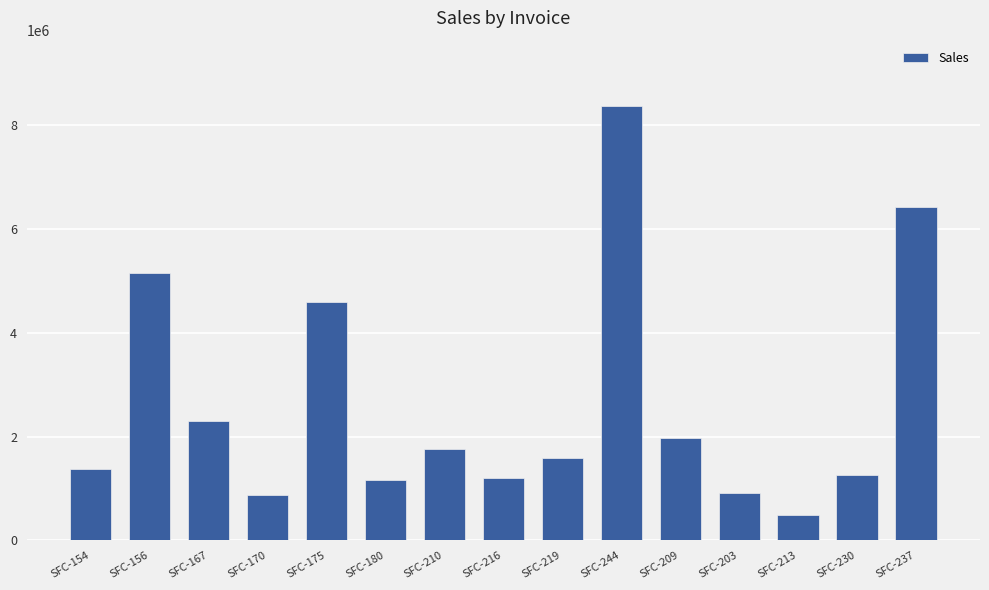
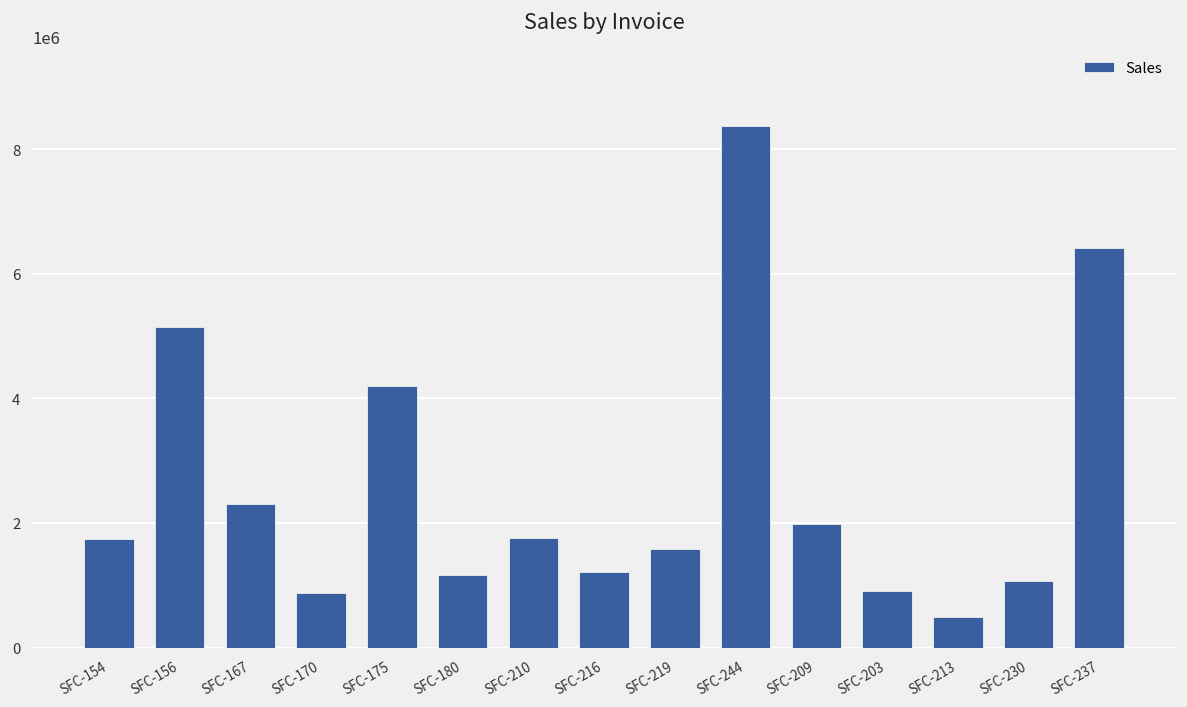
  {
-   "SFC-154": 1400000,
+   "SFC-154": 1700000,
    "SFC-156": 5100000,
    "SFC-167": 2300000,
    "SFC-170": 900000,
-   "SFC-175": 4600000,
+   "SFC-175": 4200000,
    "SFC-180": 1200000,
    "SFC-210": 1800000,
    "SFC-216": 1200000,
    "SFC-219": 1600000,
    "SFC-244": 8400000,
    "SFC-209": 2000000,
    "SFC-203": 900000,
    "SFC-213": 500000,
-   "SFC-230": 1300000,
+   "SFC-230": 1100000,
    "SFC-237": 6400000
  }
